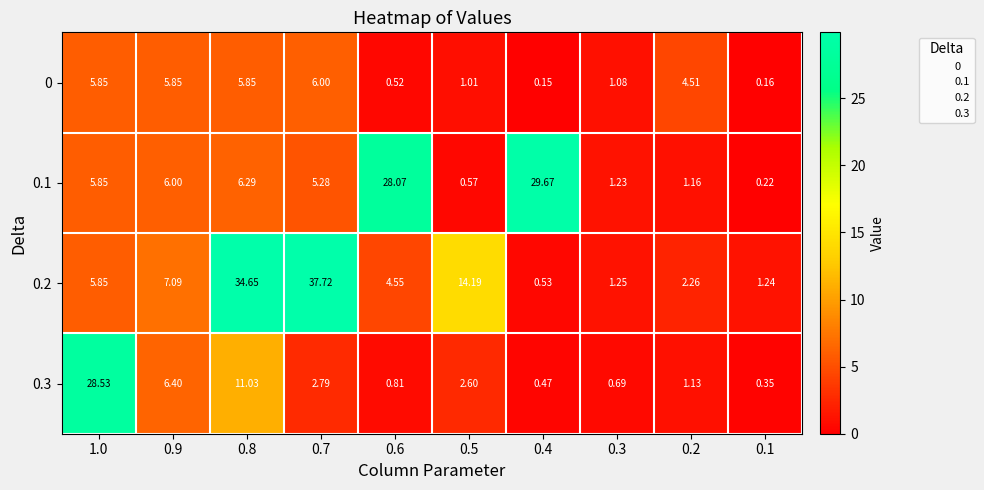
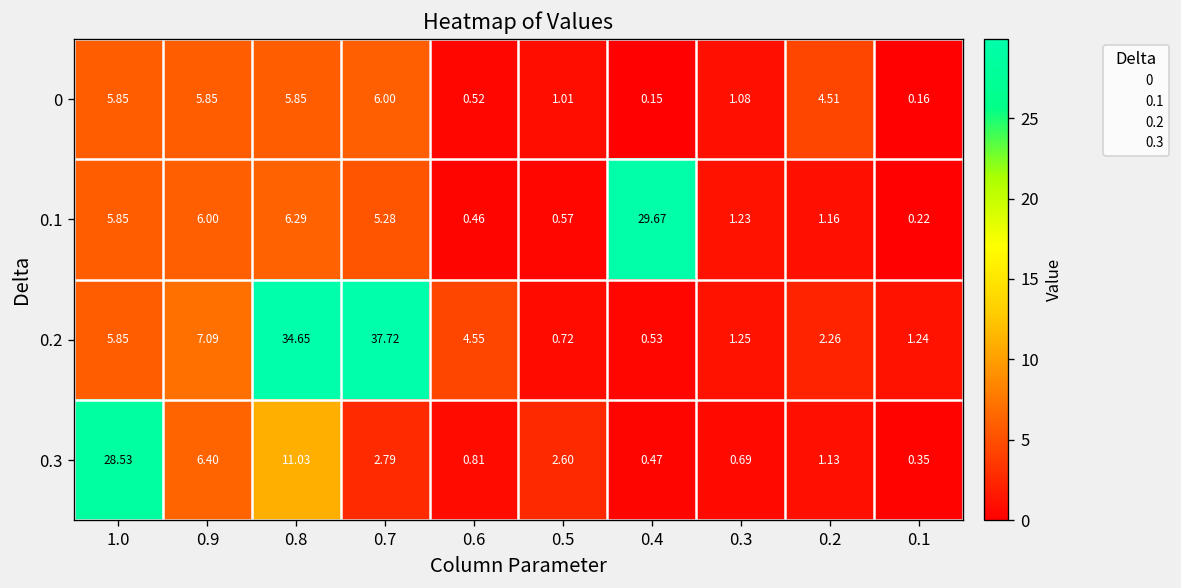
  {
    "0": {
      "1.0": 5.85,
      "0.9": 5.85,
      "0.8": 5.85,
      "0.7": 6.00,
      "0.6": 0.52,
      "0.5": 1.01,
      "0.4": 0.15,
      "0.3": 1.08,
      "0.2": 4.51,
      "0.1": 0.16
    },
    "0.1": {
      "1.0": 5.85,
      "0.9": 6.00,
      "0.8": 6.29,
      "0.7": 5.28,
-     "0.6": 28.07,
+     "0.6": 0.46,
      "0.5": 0.57,
      "0.4": 29.67,
      "0.3": 1.23,
      "0.2": 1.16,
      "0.1": 0.22
    },
    "0.2": {
      "1.0": 5.85,
      "0.9": 7.09,
      "0.8": 34.65,
      "0.7": 37.72,
      "0.6": 4.55,
-     "0.5": 14.19,
+     "0.5": 0.72,
      "0.4": 0.53,
      "0.3": 1.25,
      "0.2": 2.26,
      "0.1": 1.24
    },
    "0.3": {
      "1.0": 28.53,
      "0.9": 6.40,
      "0.8": 11.03,
      "0.7": 2.79,
      "0.6": 0.81,
      "0.5": 2.60,
      "0.4": 0.47,
      "0.3": 0.69,
      "0.2": 1.13,
      "0.1": 0.35
    }
  }
